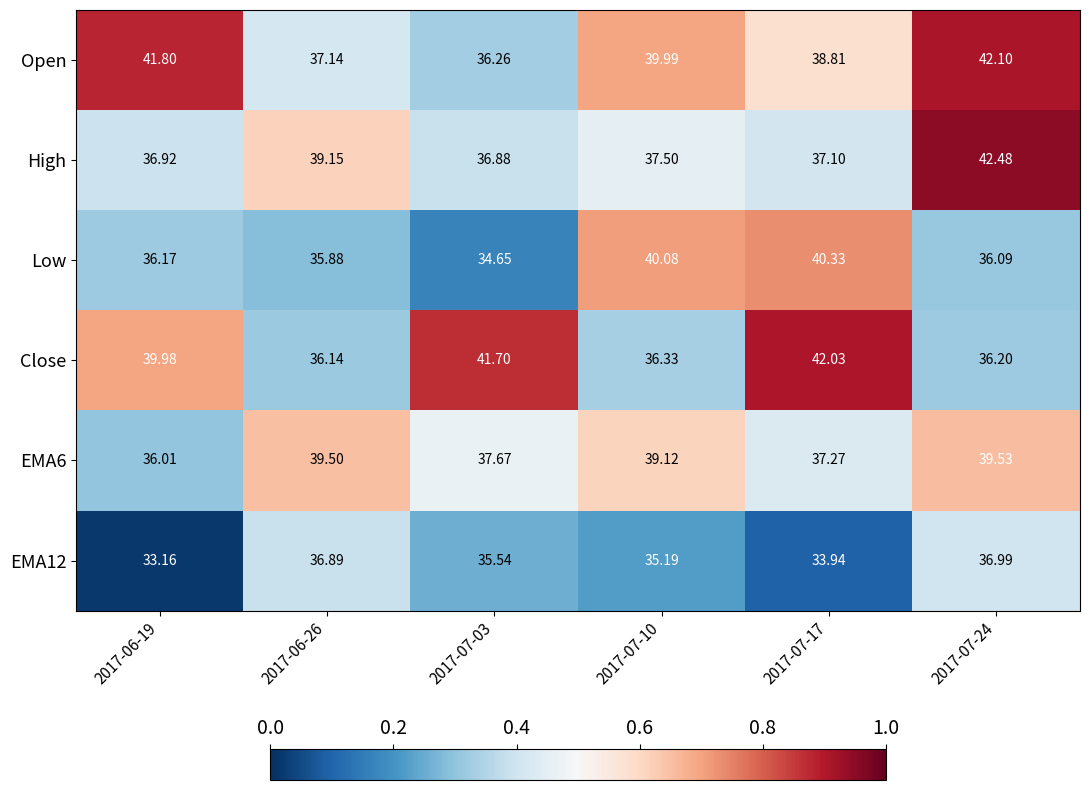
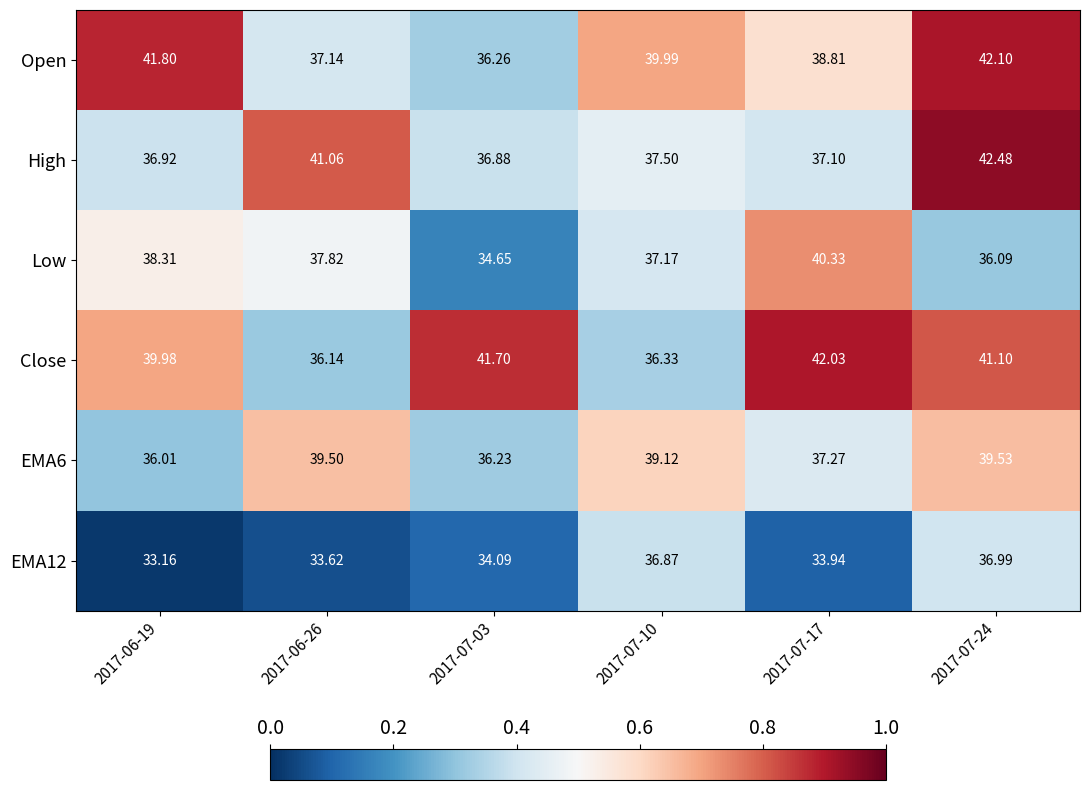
  {
    "Open": {
      "2017-06-19": 41.80,
      "2017-06-26": 37.14,
      "2017-07-03": 36.26,
      "2017-07-10": 39.99,
      "2017-07-17": 38.81,
      "2017-07-24": 42.10
    },
    "High": {
      "2017-06-19": 36.92,
-     "2017-06-26": 39.15,
+     "2017-06-26": 41.06,
      "2017-07-03": 36.88,
      "2017-07-10": 37.50,
      "2017-07-17": 37.10,
      "2017-07-24": 42.48
    },
    "Low": {
-     "2017-06-19": 36.17,
-     "2017-06-26": 35.88,
+     "2017-06-19": 38.31,
+     "2017-06-26": 37.82,
      "2017-07-03": 34.65,
-     "2017-07-10": 40.08,
+     "2017-07-10": 37.17,
      "2017-07-17": 40.33,
      "2017-07-24": 36.09
    },
    "Close": {
      "2017-06-19": 39.98,
      "2017-06-26": 36.14,
      "2017-07-03": 41.70,
      "2017-07-10": 36.33,
      "2017-07-17": 42.03,
-     "2017-07-24": 36.20
+     "2017-07-24": 41.10
    },
    "EMA6": {
      "2017-06-19": 36.01,
      "2017-06-26": 39.50,
-     "2017-07-03": 37.67,
+     "2017-07-03": 36.23,
      "2017-07-10": 39.12,
      "2017-07-17": 37.27,
      "2017-07-24": 39.53
    },
    "EMA12": {
      "2017-06-19": 33.16,
-     "2017-06-26": 36.89,
-     "2017-07-03": 35.54,
-     "2017-07-10": 35.19,
+     "2017-06-26": 33.62,
+     "2017-07-03": 34.09,
+     "2017-07-10": 36.87,
      "2017-07-17": 33.94,
      "2017-07-24": 36.99
    }
  }
